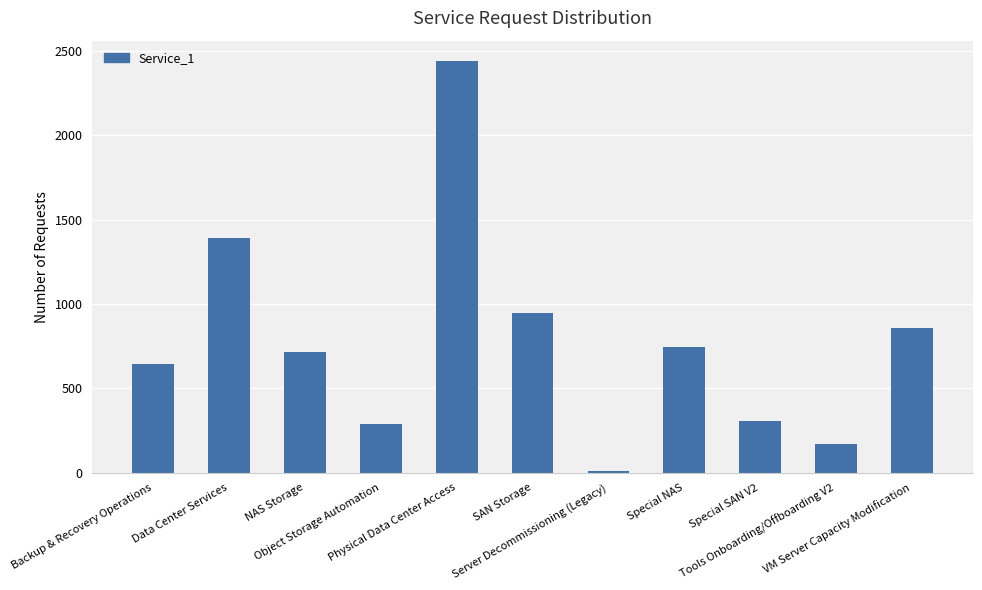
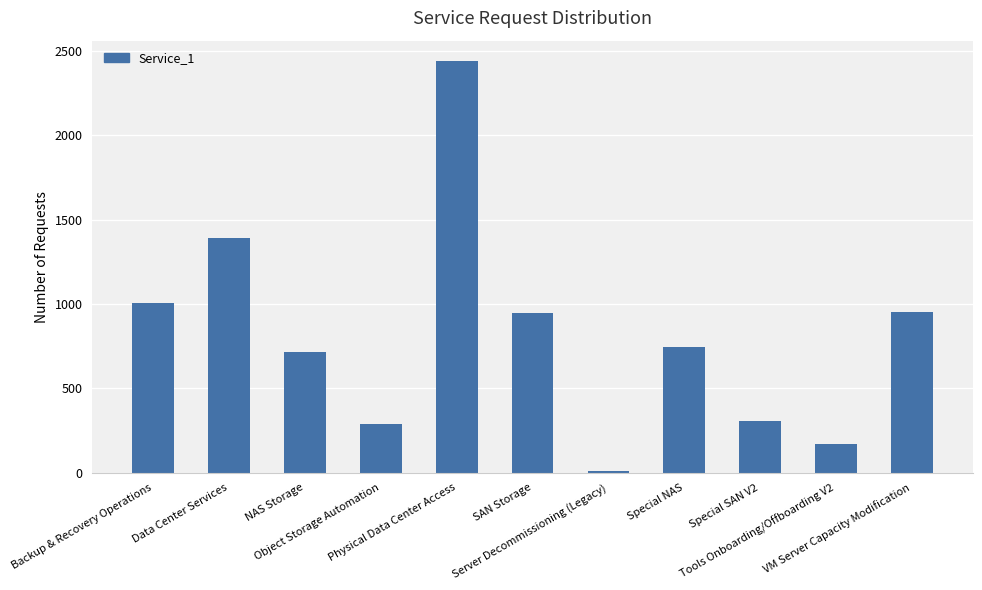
  {
-   "Backup & Recovery Operations": 640,
+   "Backup & Recovery Operations": 1010,
    "Data Center Services": 1390,
    "NAS Storage": 710,
    "Object Storage Automation": 290,
    "Physical Data Center Access": 2440,
    "SAN Storage": 950,
    "Special NAS": 750,
    "Special SAN V2": 310,
    "Tools Onboarding/Offboarding V2": 170,
-   "VM Server Capacity Modification": 860
+   "VM Server Capacity Modification": 950
  }
